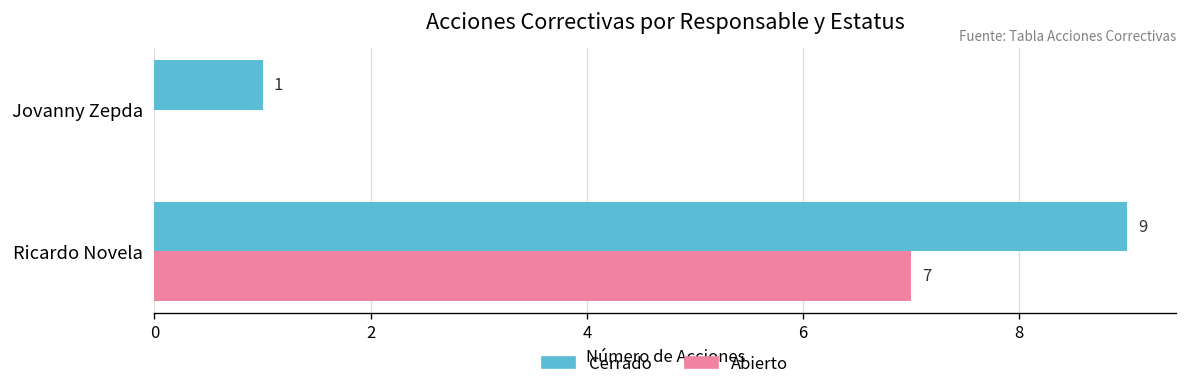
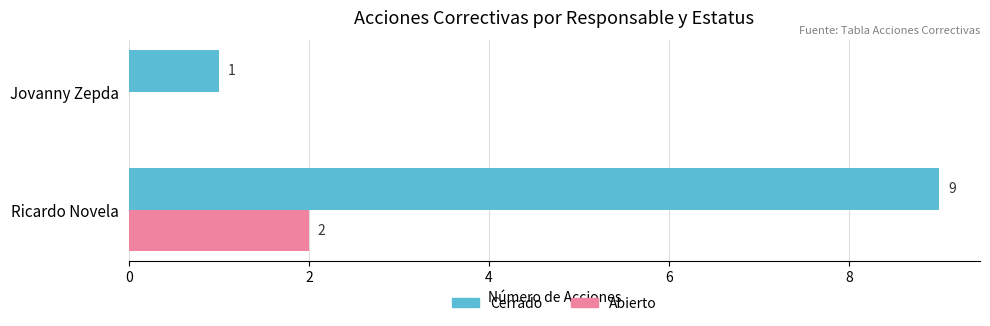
  {
    "Cerrado": {
      "Jovanny Zepda": 1,
      "Ricardo Novela": 9
    },
    "Abierto": {
-     "Ricardo Novela": 7
+     "Ricardo Novela": 2
    }
  }
